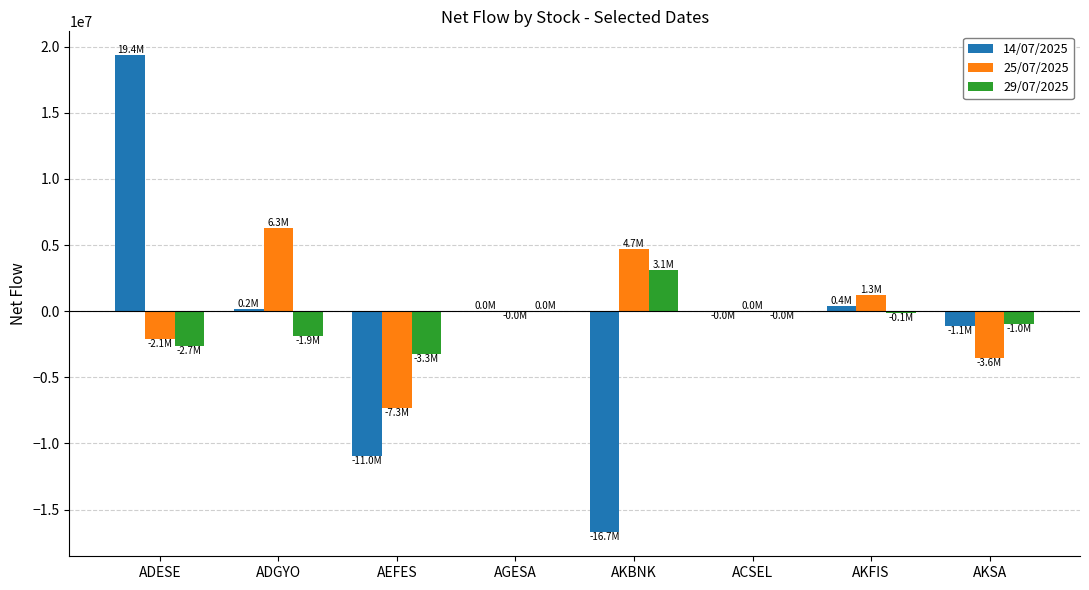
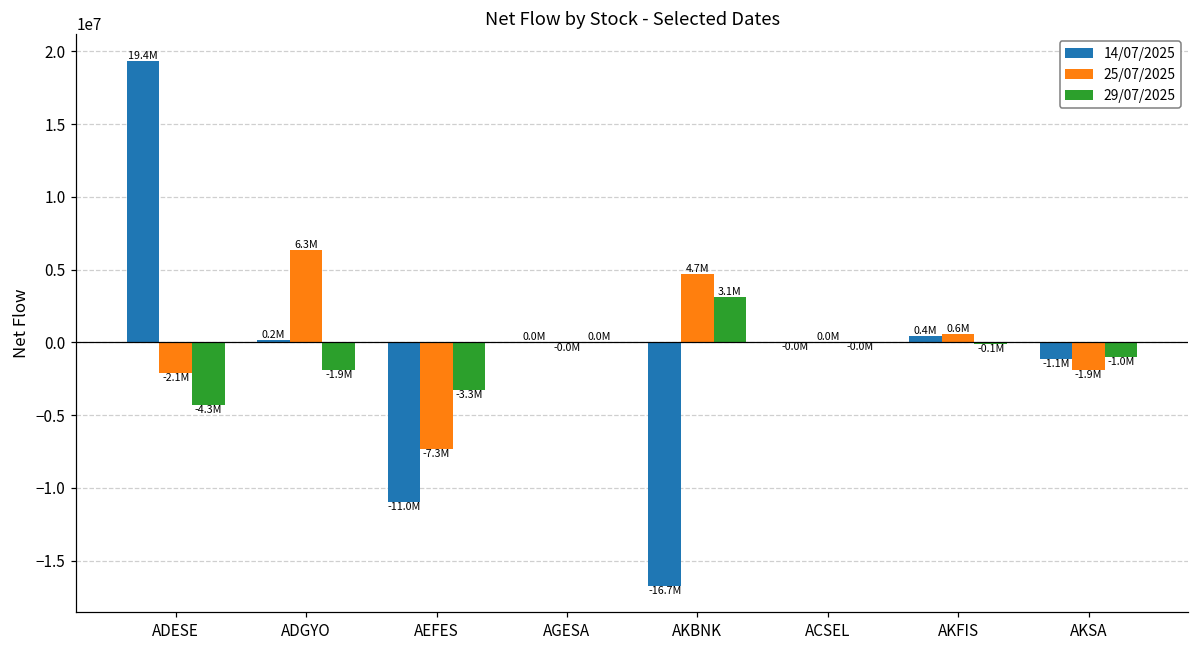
  {
    "14/07/2025": {
      "ADESE": "19.4M",
      "ADGYO": "0.2M",
      "AEFES": "-11.0M",
      "AKBNK": "-16.7M",
      "AKFIS": "0.4M",
      "AKSA": "-1.1M"
    },
    "25/07/2025": {
      "ADESE": "-2.1M",
      "ADGYO": "6.3M",
      "AEFES": "-7.3M",
      "AKBNK": "4.7M",
-     "AKFIS": "1.3M",
-     "AKSA": "-3.6M"
+     "AKFIS": "0.6M",
+     "AKSA": "-1.9M"
    },
    "29/07/2025": {
-     "ADESE": "-2.7M",
+     "ADESE": "-4.3M",
      "ADGYO": "-1.9M",
      "AEFES": "-3.3M",
      "AKBNK": "3.1M",
      "AKFIS": "-0.1M",
      "AKSA": "-1.0M"
    }
  }
